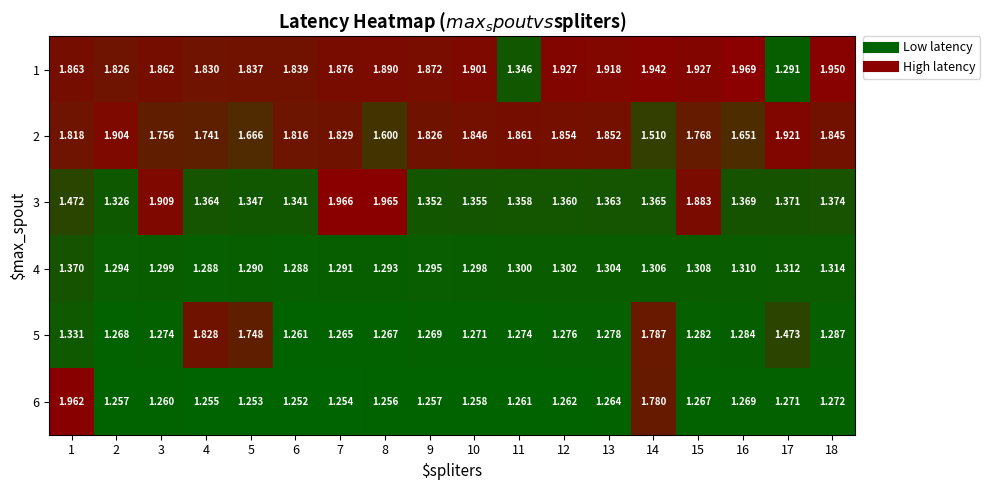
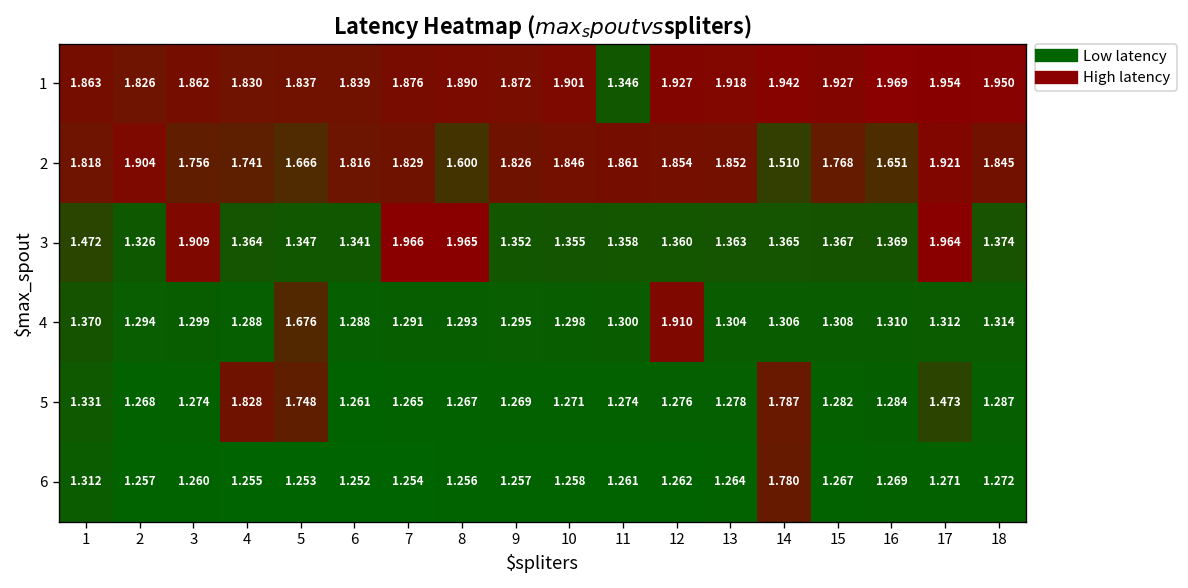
  {
    "1": {
      "1": 1.863,
      "2": 1.826,
      "3": 1.862,
      "4": 1.830,
      "5": 1.837,
      "6": 1.839,
      "7": 1.876,
      "8": 1.890,
      "9": 1.872,
      "10": 1.901,
      "11": 1.346,
      "12": 1.927,
      "13": 1.918,
      "14": 1.942,
      "15": 1.927,
      "16": 1.969,
-     "17": 1.291,
+     "17": 1.954,
      "18": 1.950
    },
    "2": {
      "1": 1.818,
      "2": 1.904,
      "3": 1.756,
      "4": 1.741,
      "5": 1.666,
      "6": 1.816,
      "7": 1.829,
      "8": 1.600,
      "9": 1.826,
      "10": 1.846,
      "11": 1.861,
      "12": 1.854,
      "13": 1.852,
      "14": 1.510,
      "15": 1.768,
      "16": 1.651,
      "17": 1.921,
      "18": 1.845
    },
    "3": {
      "1": 1.472,
      "2": 1.326,
      "3": 1.909,
      "4": 1.364,
      "5": 1.347,
      "6": 1.341,
      "7": 1.966,
      "8": 1.965,
      "9": 1.352,
      "10": 1.355,
      "11": 1.358,
      "12": 1.360,
      "13": 1.363,
      "14": 1.365,
-     "15": 1.883,
+     "15": 1.367,
      "16": 1.369,
-     "17": 1.371,
+     "17": 1.964,
      "18": 1.374
    },
    "4": {
      "1": 1.370,
      "2": 1.294,
      "3": 1.299,
      "4": 1.288,
-     "5": 1.290,
+     "5": 1.676,
      "6": 1.288,
      "7": 1.291,
      "8": 1.293,
      "9": 1.295,
      "10": 1.298,
      "11": 1.300,
-     "12": 1.302,
+     "12": 1.910,
      "13": 1.304,
      "14": 1.306,
      "15": 1.308,
      "16": 1.310,
      "17": 1.312,
      "18": 1.314
    },
    "5": {
      "1": 1.331,
      "2": 1.268,
      "3": 1.274,
      "4": 1.828,
      "5": 1.748,
      "6": 1.261,
      "7": 1.265,
      "8": 1.267,
      "9": 1.269,
      "10": 1.271,
      "11": 1.274,
      "12": 1.276,
      "13": 1.278,
      "14": 1.787,
      "15": 1.282,
      "16": 1.284,
      "17": 1.473,
      "18": 1.287
    },
    "6": {
-     "1": 1.962,
+     "1": 1.312,
      "2": 1.257,
      "3": 1.260,
      "4": 1.255,
      "5": 1.253,
      "6": 1.252,
      "7": 1.254,
      "8": 1.256,
      "9": 1.257,
      "10": 1.258,
      "11": 1.261,
      "12": 1.262,
      "13": 1.264,
      "14": 1.780,
      "15": 1.267,
      "16": 1.269,
      "17": 1.271,
      "18": 1.272
    }
  }
